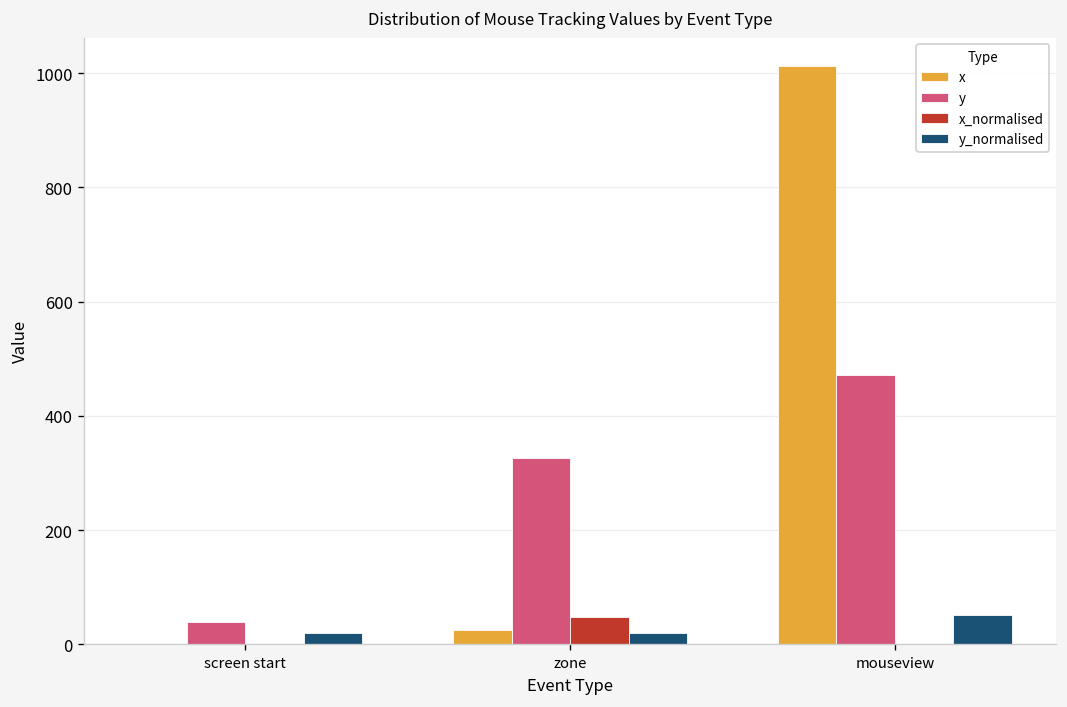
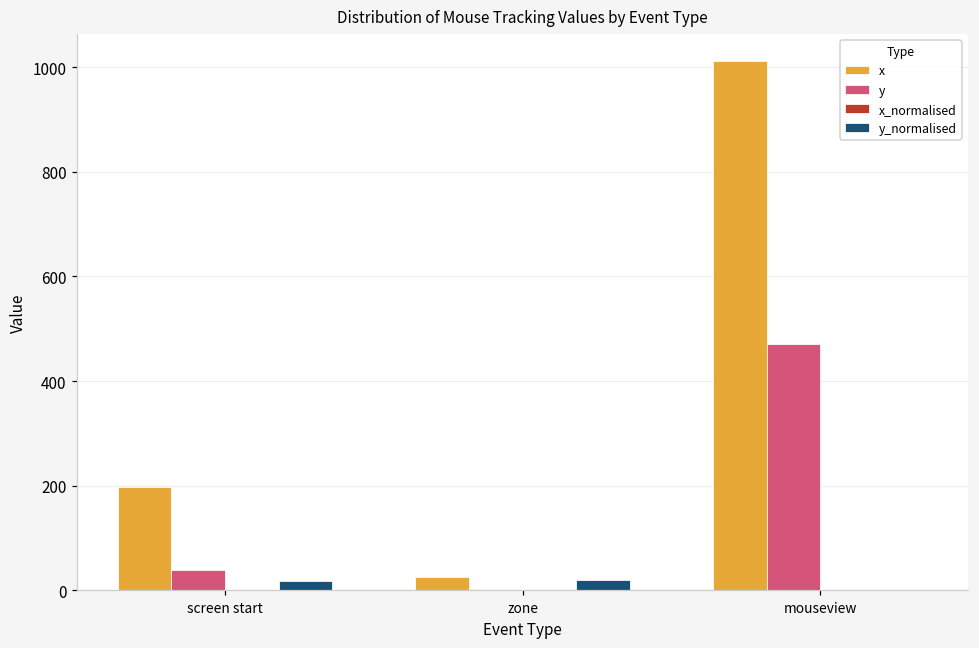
  {
    "x": {
-     "screen start": 0,
+     "screen start": 200,
      "zone": 30,
      "mouseview": 1010
    },
    "y": {
      "screen start": 40,
-     "zone": 330,
+     "zone": 0,
      "mouseview": 470
    },
    "x_normalised": {
      "screen start": 0,
-     "zone": 50
+     "zone": 0
    },
    "y_normalised": {
      "screen start": 20,
      "zone": 20,
-     "mouseview": 50
+     "mouseview": 0
    }
  }
